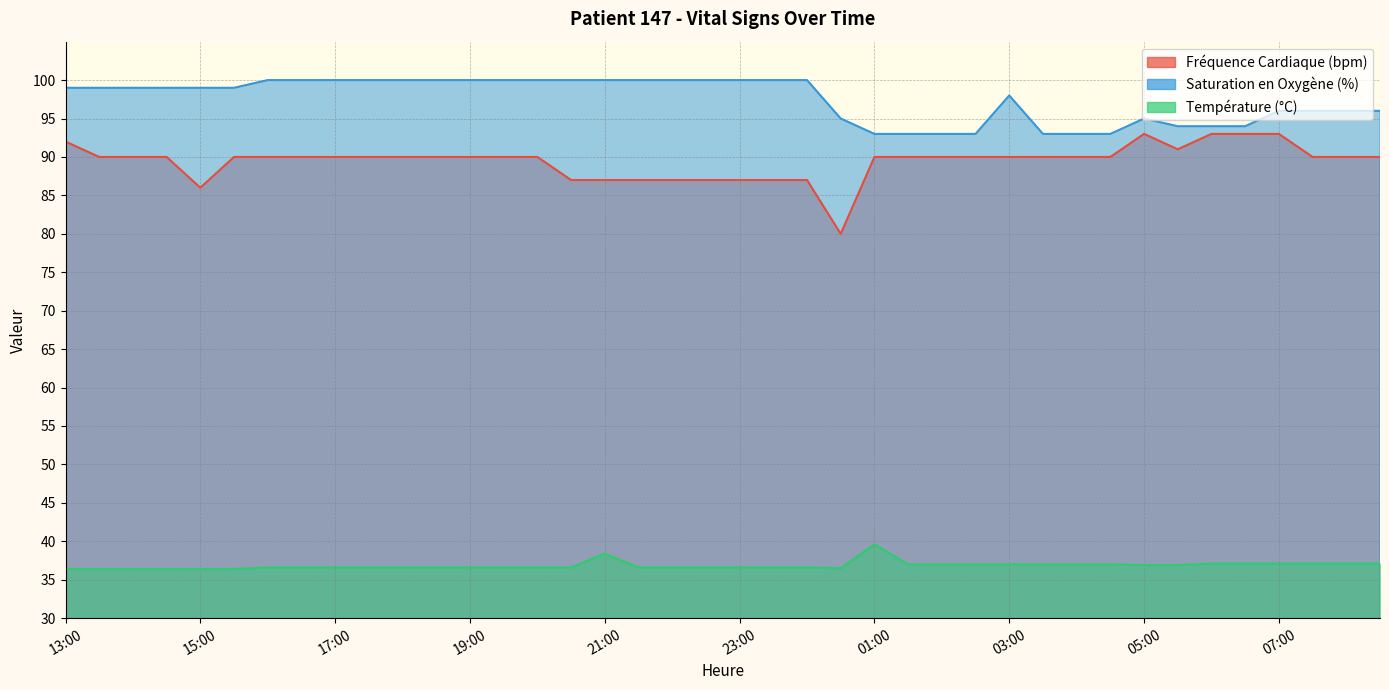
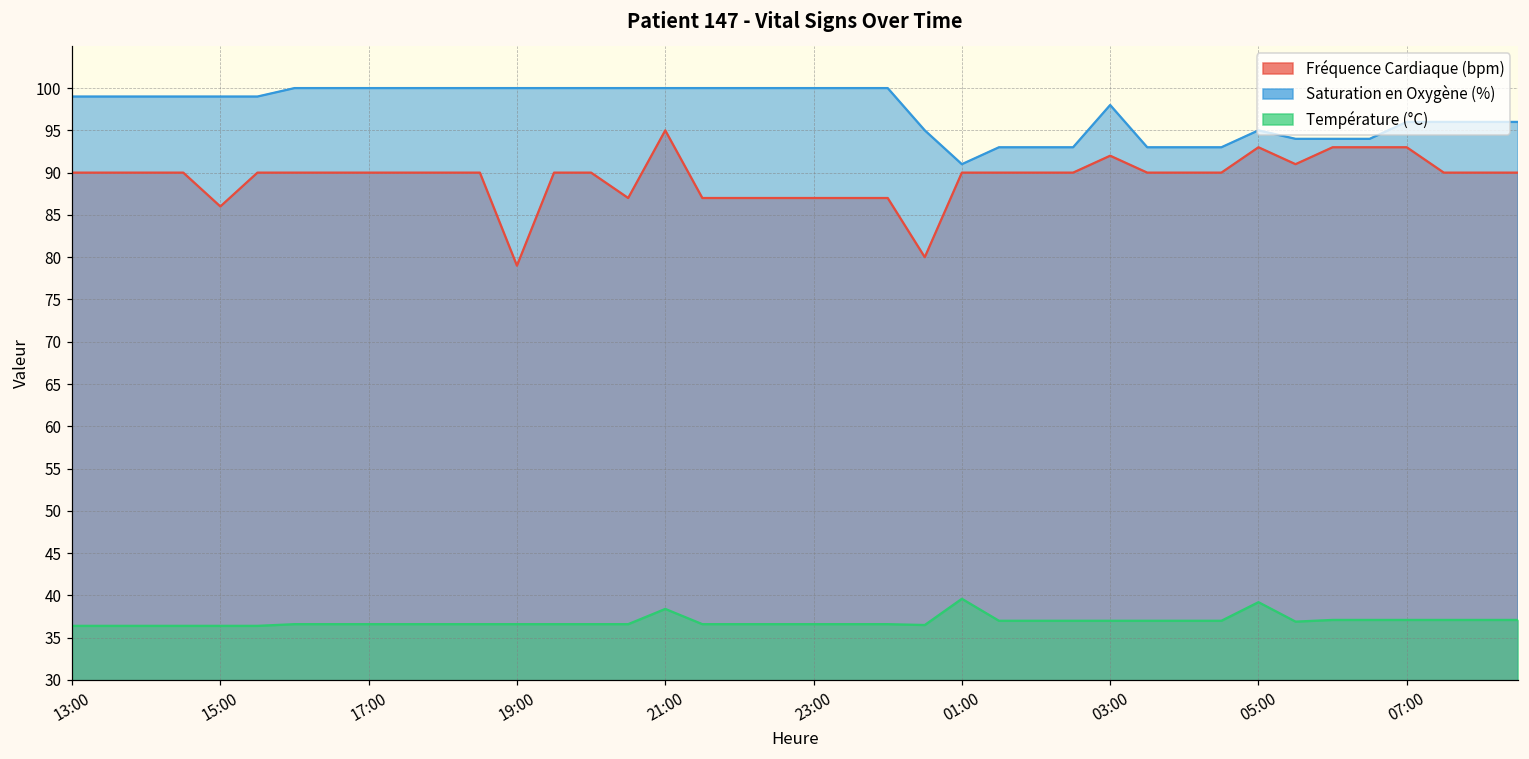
  {
    "Fréquence Cardiaque (bpm)": {
-     "13:00": 92,
+     "13:00": 90,
      "15:00": 86,
      "17:00": 90,
-     "19:00": 90,
-     "21:00": 87,
+     "19:00": 79,
+     "21:00": 95,
      "23:00": 87,
      "01:00": 90,
-     "03:00": 90,
+     "03:00": 92,
      "05:00": 93,
      "07:00": 93
    },
    "Saturation en Oxygène (%)": {
      "13:00": 99,
      "15:00": 99,
      "17:00": 100,
      "19:00": 100,
      "21:00": 100,
      "23:00": 100,
-     "01:00": 93,
+     "01:00": 91,
      "03:00": 98
    },
    "Température (°C)": {
      "13:00": 36,
      "15:00": 36,
      "17:00": 37,
      "19:00": 37,
      "21:00": 38,
      "23:00": 37,
      "01:00": 40,
      "03:00": 37,
-     "05:00": 37,
+     "05:00": 39,
      "07:00": 37
    }
  }
